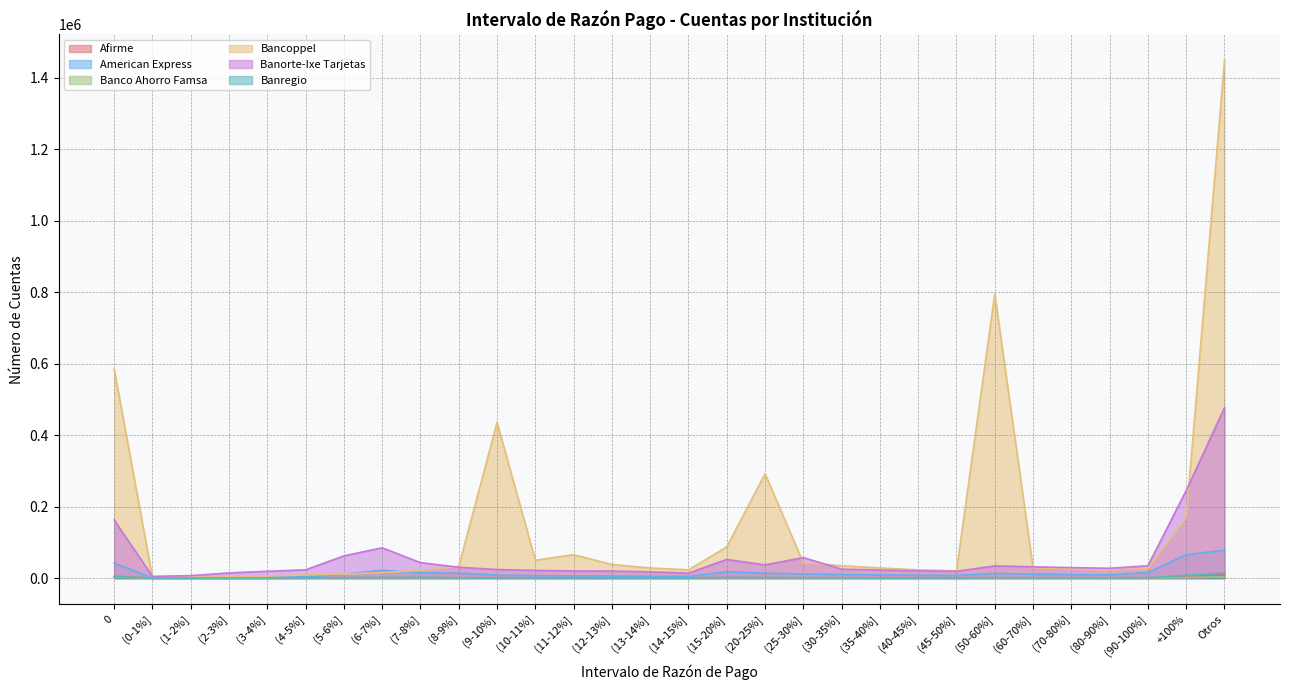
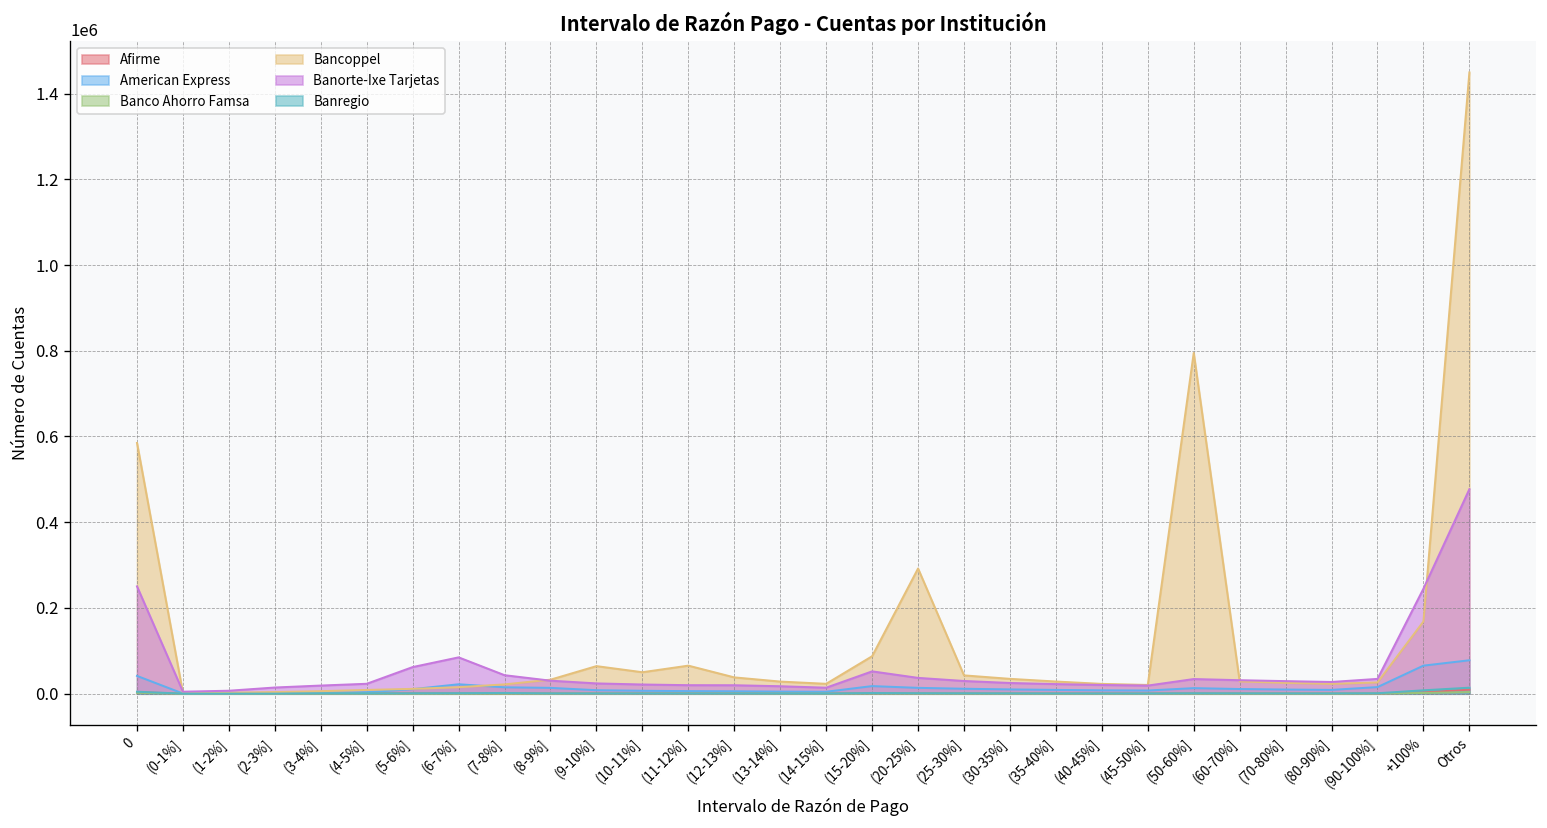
  {
    "Bancoppel": {
      "0": 580000,
-     "(9-10%]": 440000,
+     "(9-10%]": 60000,
      "(10-11%]": 50000,
      "(11-12%]": 70000,
      "(12-13%]": 40000,
      "(13-14%]": 30000,
      "(14-15%]": 20000,
      "(15-20%]": 90000,
      "(20-25%]": 290000,
      "(25-30%]": 40000,
      "(30-35%]": 30000,
      "(50-60%]": 790000,
      "(90-100%]": 30000,
      "+100%": 170000,
      "Otros": 1450000
    },
    "Banorte-Ixe Tarjetas": {
-     "0": 160000,
+     "0": 250000,
      "(2-3%]": 10000,
      "(3-4%]": 20000,
      "(4-5%]": 20000,
      "(5-6%]": 60000,
      "(6-7%]": 80000,
      "(7-8%]": 40000,
      "(9-10%]": 20000,
      "(10-11%]": 20000,
      "(11-12%]": 20000,
      "(12-13%]": 20000,
      "(13-14%]": 20000,
      "(14-15%]": 10000,
      "(15-20%]": 50000,
      "(20-25%]": 40000,
-     "(25-30%]": 60000,
+     "(25-30%]": 30000,
      "(30-35%]": 20000,
      "(50-60%]": 30000,
      "(90-100%]": 30000,
      "+100%": 240000,
      "Otros": 480000
    }
  }
